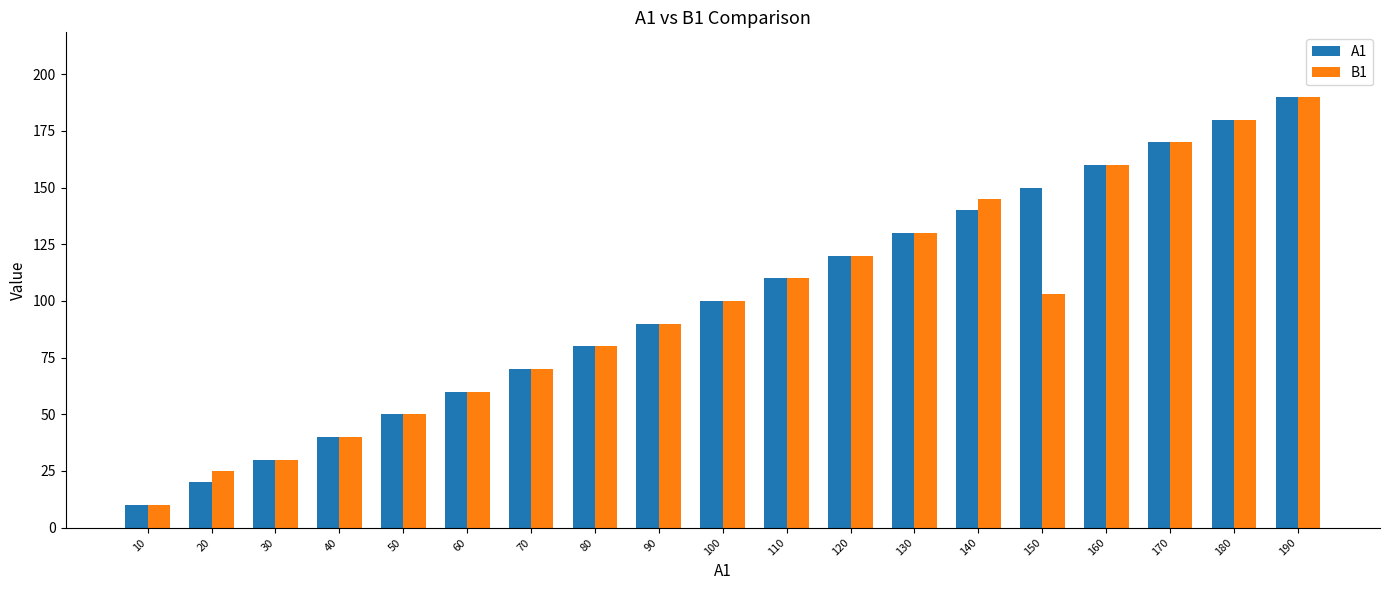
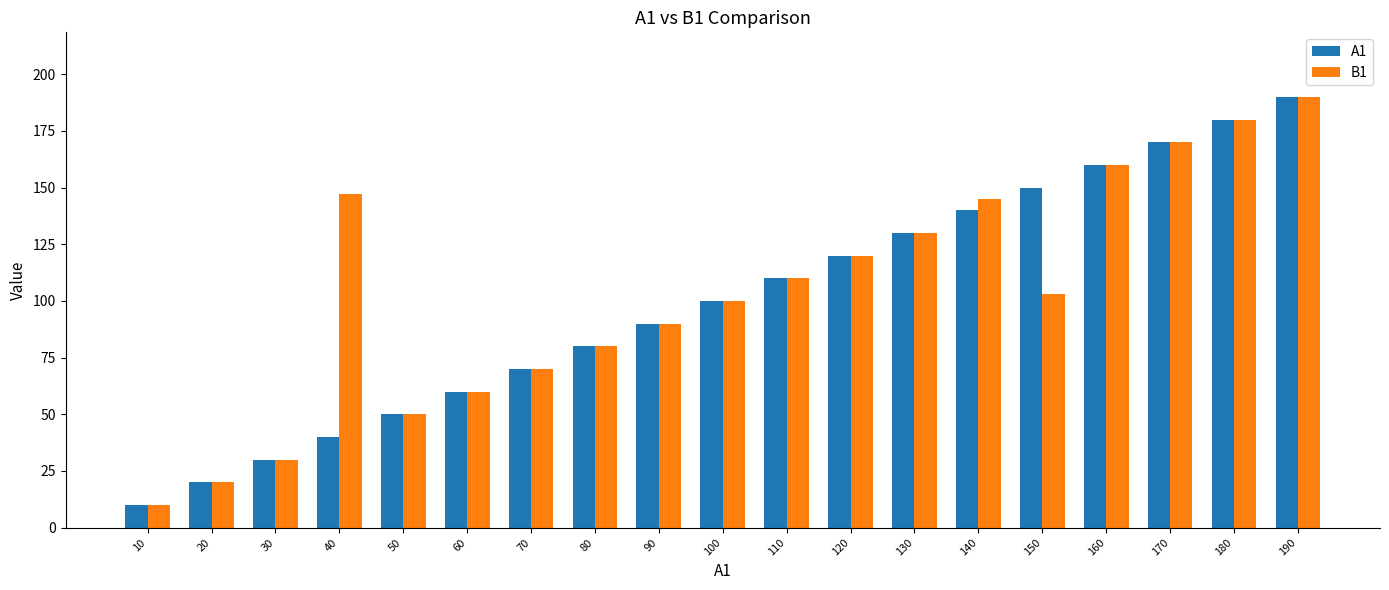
  {
    "A1": {
      "10": 10,
      "20": 20,
      "30": 30,
      "40": 40,
      "50": 50,
      "60": 60,
      "70": 70,
      "80": 80,
      "90": 90,
      "100": 100,
      "110": 110,
      "120": 120,
      "130": 130,
      "140": 140,
      "150": 150,
      "160": 160,
      "170": 170,
      "180": 180,
      "190": 190
    },
    "B1": {
      "10": 10,
-     "20": 25,
+     "20": 20,
      "30": 30,
-     "40": 40,
+     "40": 147,
      "50": 50,
      "60": 60,
      "70": 70,
      "80": 80,
      "90": 90,
      "100": 100,
      "110": 110,
      "120": 120,
      "130": 130,
      "140": 145,
      "150": 103,
      "160": 160,
      "170": 170,
      "180": 180,
      "190": 190
    }
  }
